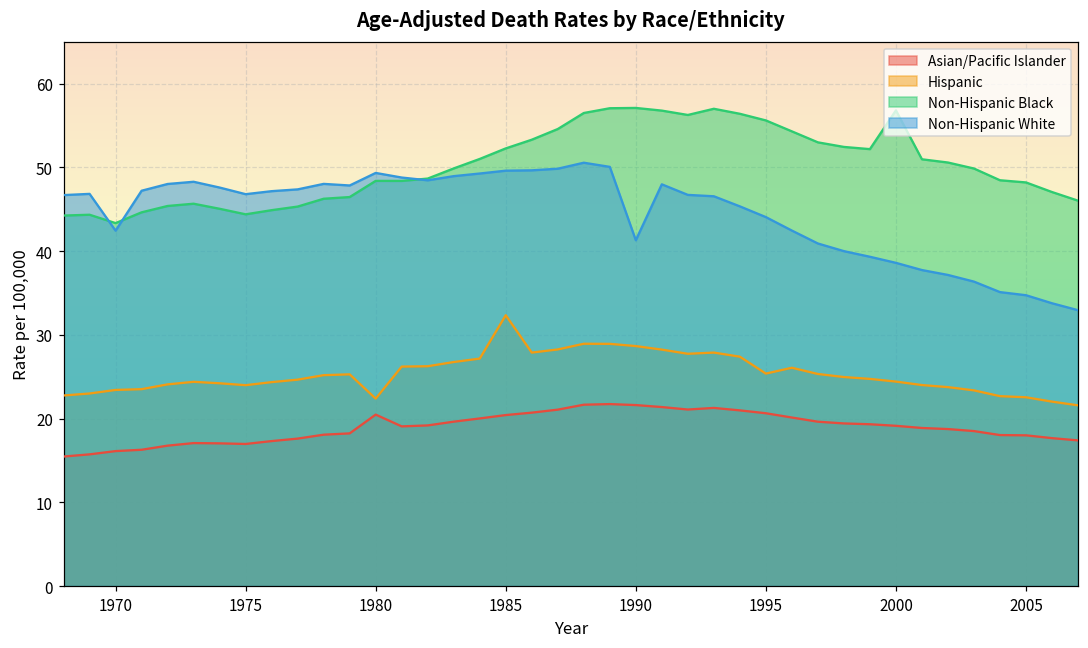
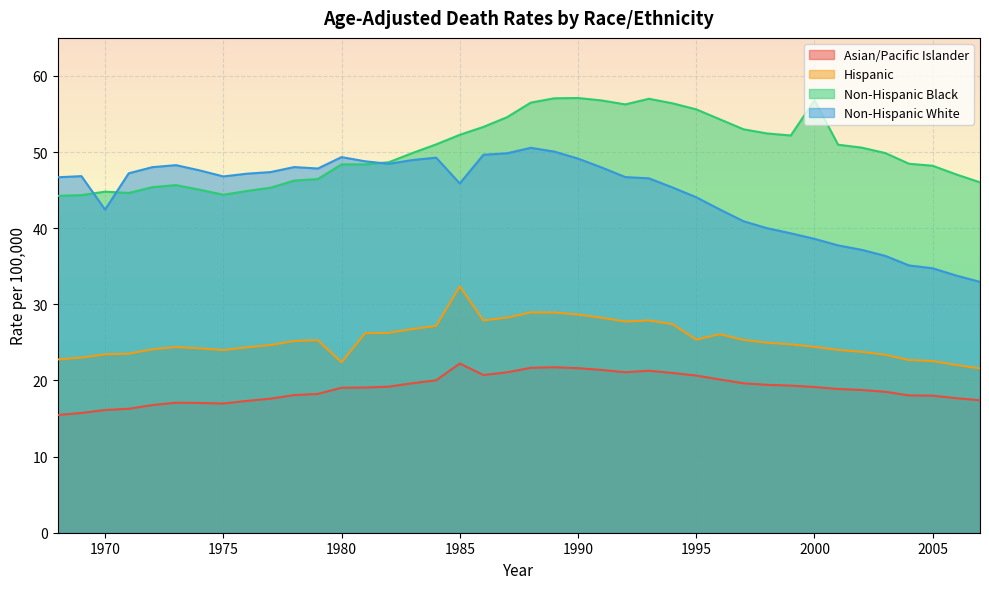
  {
    "Asian/Pacific Islander": {
      "1970": 16,
      "1975": 17,
-     "1980": 20,
-     "1985": 20,
+     "1980": 19,
+     "1985": 22,
      "1990": 22,
      "1995": 21,
      "2000": 19,
      "2005": 18
    },
    "Hispanic": {
      "1970": 23,
      "1975": 24,
      "1980": 22,
      "1985": 32,
      "1990": 29,
      "1995": 25,
      "2000": 24,
      "2005": 23
    },
    "Non-Hispanic Black": {
-     "1970": 43,
+     "1970": 45,
      "1975": 44,
      "1980": 48,
      "1985": 52,
      "1990": 57,
      "1995": 56,
      "2005": 48
    },
    "Non-Hispanic White": {
      "1970": 42,
      "1975": 47,
      "1980": 49,
-     "1985": 50,
-     "1990": 41,
+     "1985": 46,
+     "1990": 49,
      "1995": 44,
      "2000": 39,
      "2005": 35
    }
  }
